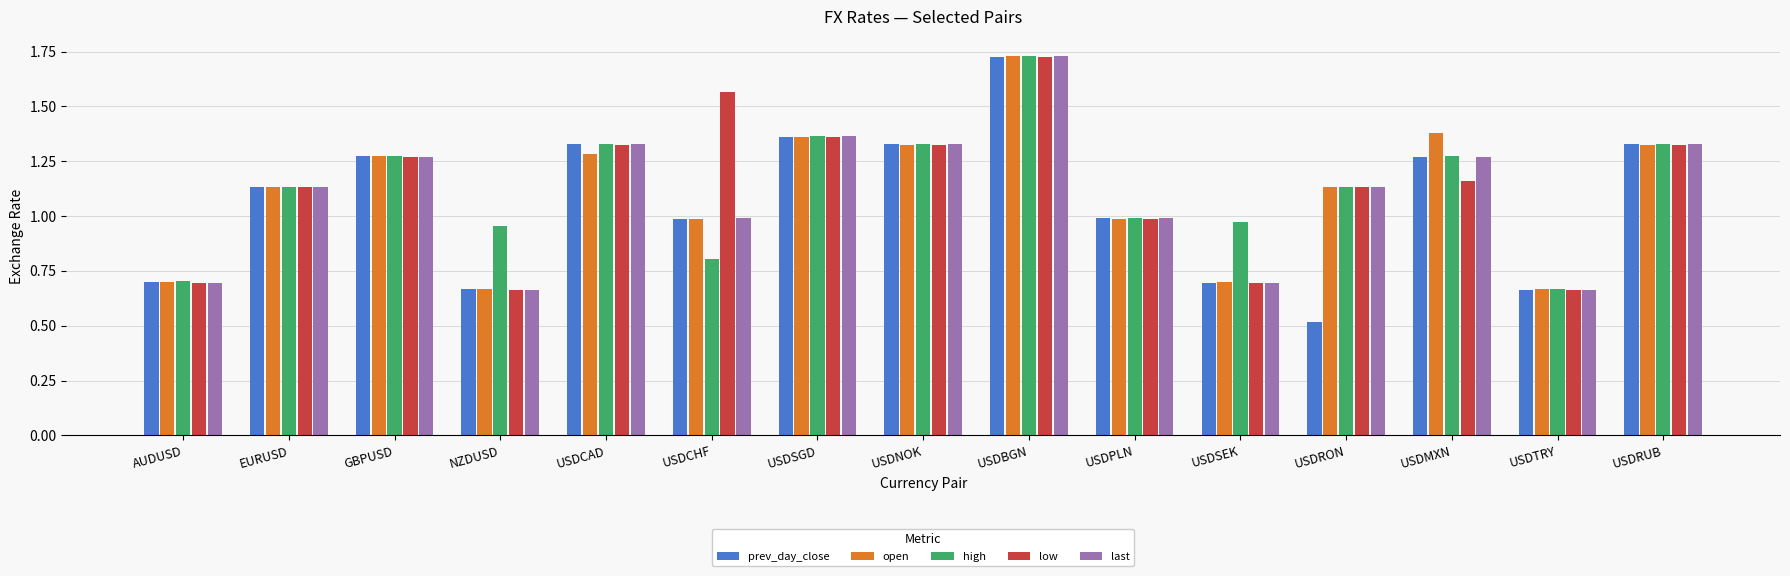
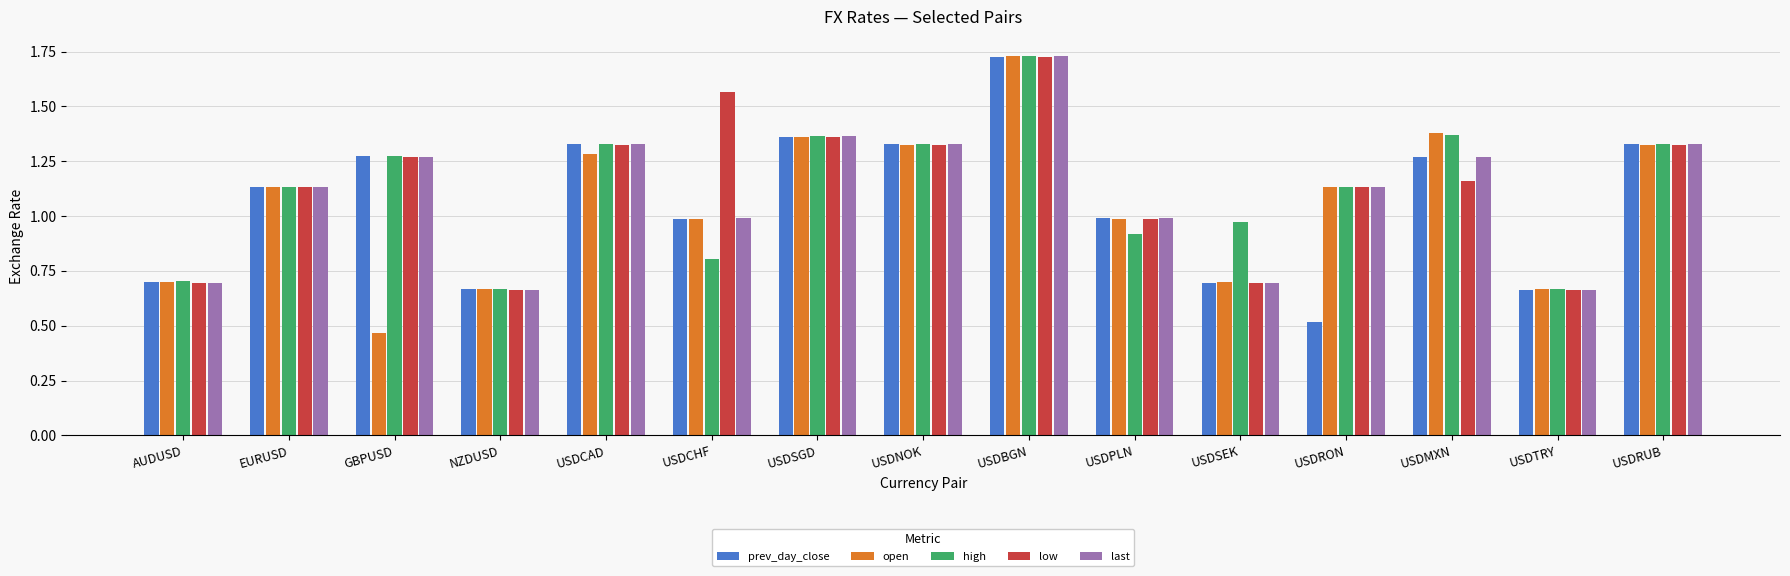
  {
    "prev_day_close": {
      "AUDUSD": 0.70,
      "EURUSD": 1.13,
      "GBPUSD": 1.27,
      "NZDUSD": 0.67,
      "USDCAD": 1.33,
      "USDCHF": 0.99,
      "USDSGD": 1.36,
      "USDNOK": 1.33,
      "USDBGN": 1.73,
      "USDPLN": 0.99,
      "USDSEK": 0.70,
      "USDRON": 0.52,
      "USDMXN": 1.27,
      "USDTRY": 0.66,
      "USDRUB": 1.33
    },
    "open": {
      "AUDUSD": 0.70,
      "EURUSD": 1.13,
-     "GBPUSD": 1.27,
+     "GBPUSD": 0.47,
      "NZDUSD": 0.67,
      "USDCAD": 1.28,
      "USDCHF": 0.99,
      "USDSGD": 1.36,
      "USDNOK": 1.32,
      "USDBGN": 1.73,
      "USDPLN": 0.99,
      "USDSEK": 0.70,
      "USDRON": 1.13,
      "USDMXN": 1.38,
      "USDTRY": 0.67,
      "USDRUB": 1.32
    },
    "high": {
      "AUDUSD": 0.70,
      "EURUSD": 1.13,
      "GBPUSD": 1.27,
-     "NZDUSD": 0.95,
+     "NZDUSD": 0.67,
      "USDCAD": 1.33,
      "USDCHF": 0.80,
      "USDSGD": 1.37,
      "USDNOK": 1.33,
      "USDBGN": 1.73,
-     "USDPLN": 0.99,
+     "USDPLN": 0.92,
      "USDSEK": 0.97,
      "USDRON": 1.13,
-     "USDMXN": 1.27,
+     "USDMXN": 1.37,
      "USDTRY": 0.67,
      "USDRUB": 1.33
    },
    "low": {
      "AUDUSD": 0.70,
      "EURUSD": 1.13,
      "GBPUSD": 1.27,
      "NZDUSD": 0.66,
      "USDCAD": 1.32,
      "USDCHF": 1.57,
      "USDSGD": 1.36,
      "USDNOK": 1.32,
      "USDBGN": 1.73,
      "USDPLN": 0.99,
      "USDSEK": 0.70,
      "USDRON": 1.13,
      "USDMXN": 1.16,
      "USDTRY": 0.66,
      "USDRUB": 1.32
    },
    "last": {
      "AUDUSD": 0.70,
      "EURUSD": 1.13,
      "GBPUSD": 1.27,
      "NZDUSD": 0.66,
      "USDCAD": 1.33,
      "USDCHF": 0.99,
      "USDSGD": 1.37,
      "USDNOK": 1.33,
      "USDBGN": 1.73,
      "USDPLN": 0.99,
      "USDSEK": 0.70,
      "USDRON": 1.13,
      "USDMXN": 1.27,
      "USDTRY": 0.66,
      "USDRUB": 1.33
    }
  }
